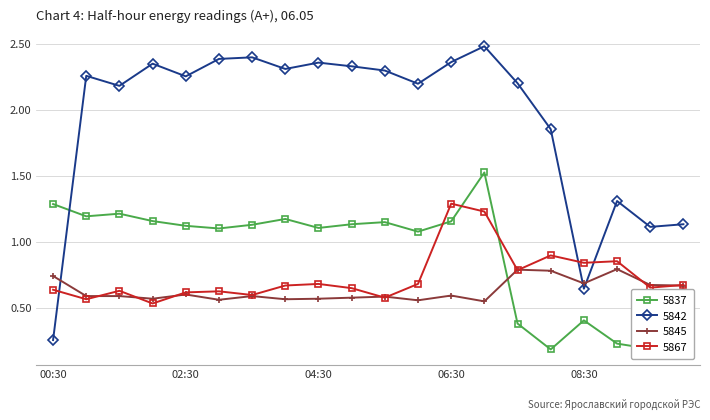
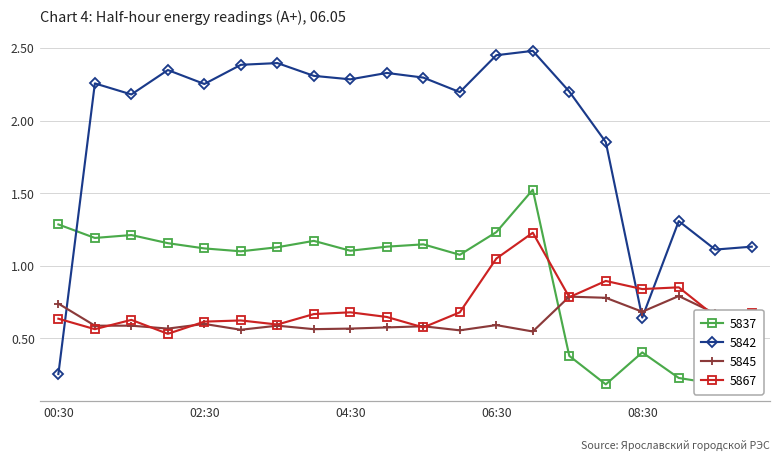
  {
    "5837": {
      "00:30": 1.29,
      "02:30": 1.12,
      "04:30": 1.10,
-     "06:30": 1.15,
+     "06:30": 1.23,
      "08:30": 0.40
    },
    "5842": {
      "00:30": 0.26,
      "02:30": 2.25,
-     "04:30": 2.36,
-     "06:30": 2.36,
+     "04:30": 2.28,
+     "06:30": 2.45,
      "08:30": 0.64
    },
    "5845": {
      "00:30": 0.74,
      "04:30": 0.57,
      "06:30": 0.59,
      "08:30": 0.68
    },
    "5867": {
      "00:30": 0.64,
      "04:30": 0.68,
-     "06:30": 1.29,
+     "06:30": 1.05,
      "08:30": 0.84
    }
  }
